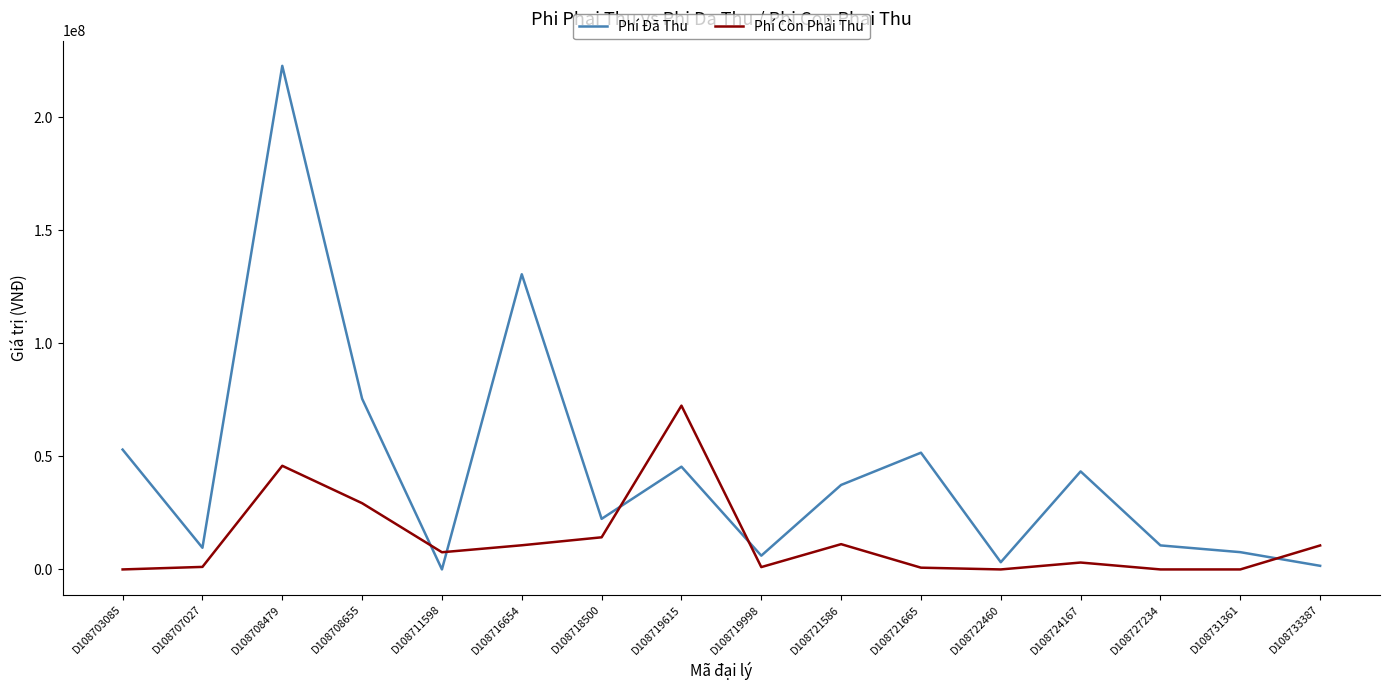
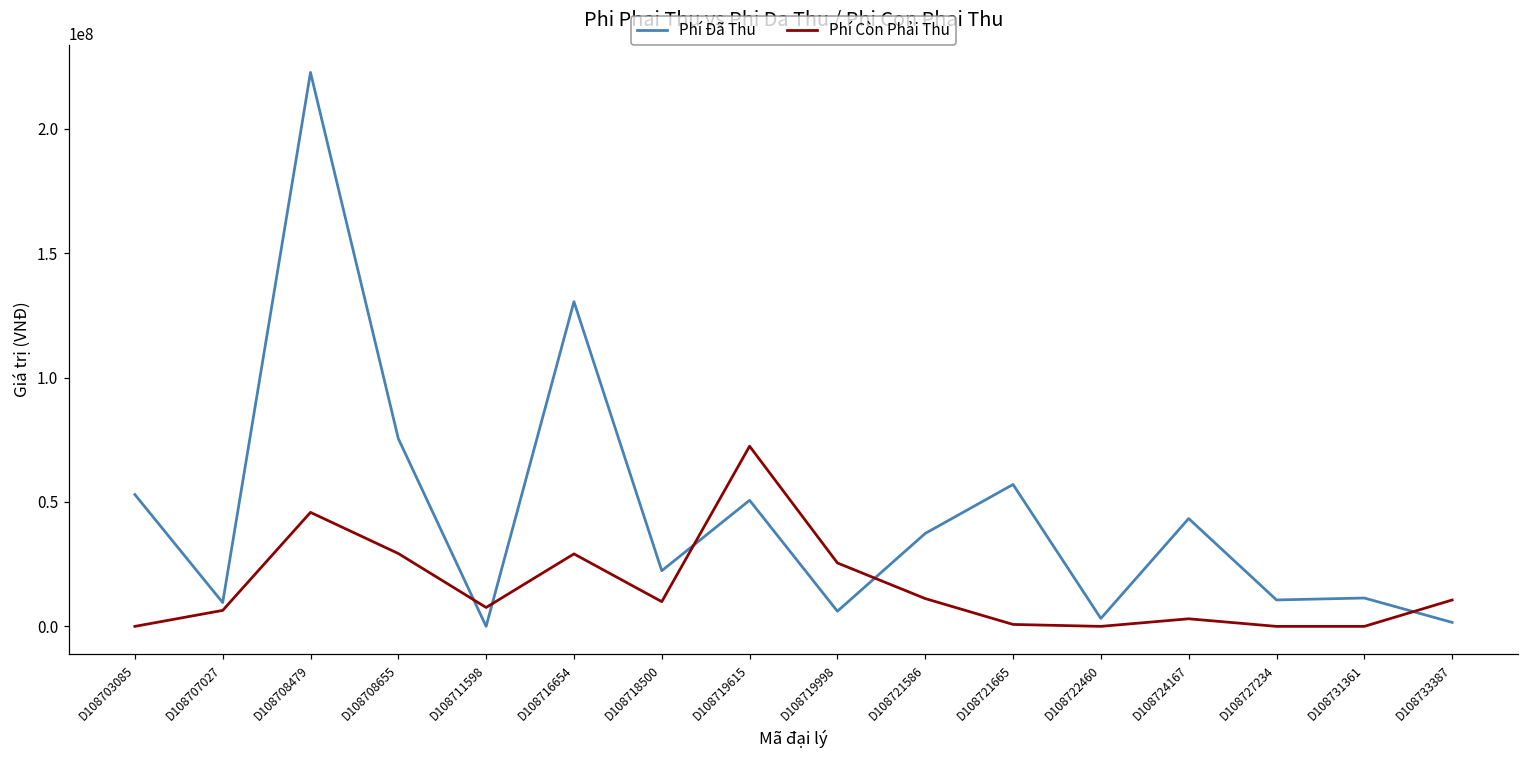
  {
    "Phí Đã Thu": {
      "D108703085": 53000000,
      "D108707027": 10000000,
      "D108708479": 223000000,
      "D108708655": 75000000,
      "D108711598": 0,
      "D108716654": 131000000,
      "D108718500": 22000000,
-     "D108719615": 45000000,
+     "D108719615": 51000000,
      "D108719998": 6000000,
      "D108721586": 37000000,
-     "D108721665": 52000000,
+     "D108721665": 57000000,
      "D108722460": 3000000,
      "D108724167": 43000000,
      "D108727234": 11000000,
-     "D108731361": 8000000,
+     "D108731361": 11000000,
      "D108733387": 2000000
    },
    "Phí Còn Phải Thu": {
      "D108703085": 0,
-     "D108707027": 1000000,
+     "D108707027": 6000000,
      "D108708479": 46000000,
      "D108708655": 29000000,
      "D108711598": 8000000,
-     "D108716654": 11000000,
-     "D108718500": 14000000,
+     "D108716654": 29000000,
+     "D108718500": 10000000,
      "D108719615": 72000000,
-     "D108719998": 1000000,
+     "D108719998": 25000000,
      "D108721586": 11000000,
      "D108721665": 1000000,
      "D108722460": 0,
      "D108724167": 3000000,
      "D108727234": 0,
      "D108731361": 0,
      "D108733387": 11000000
    }
  }
